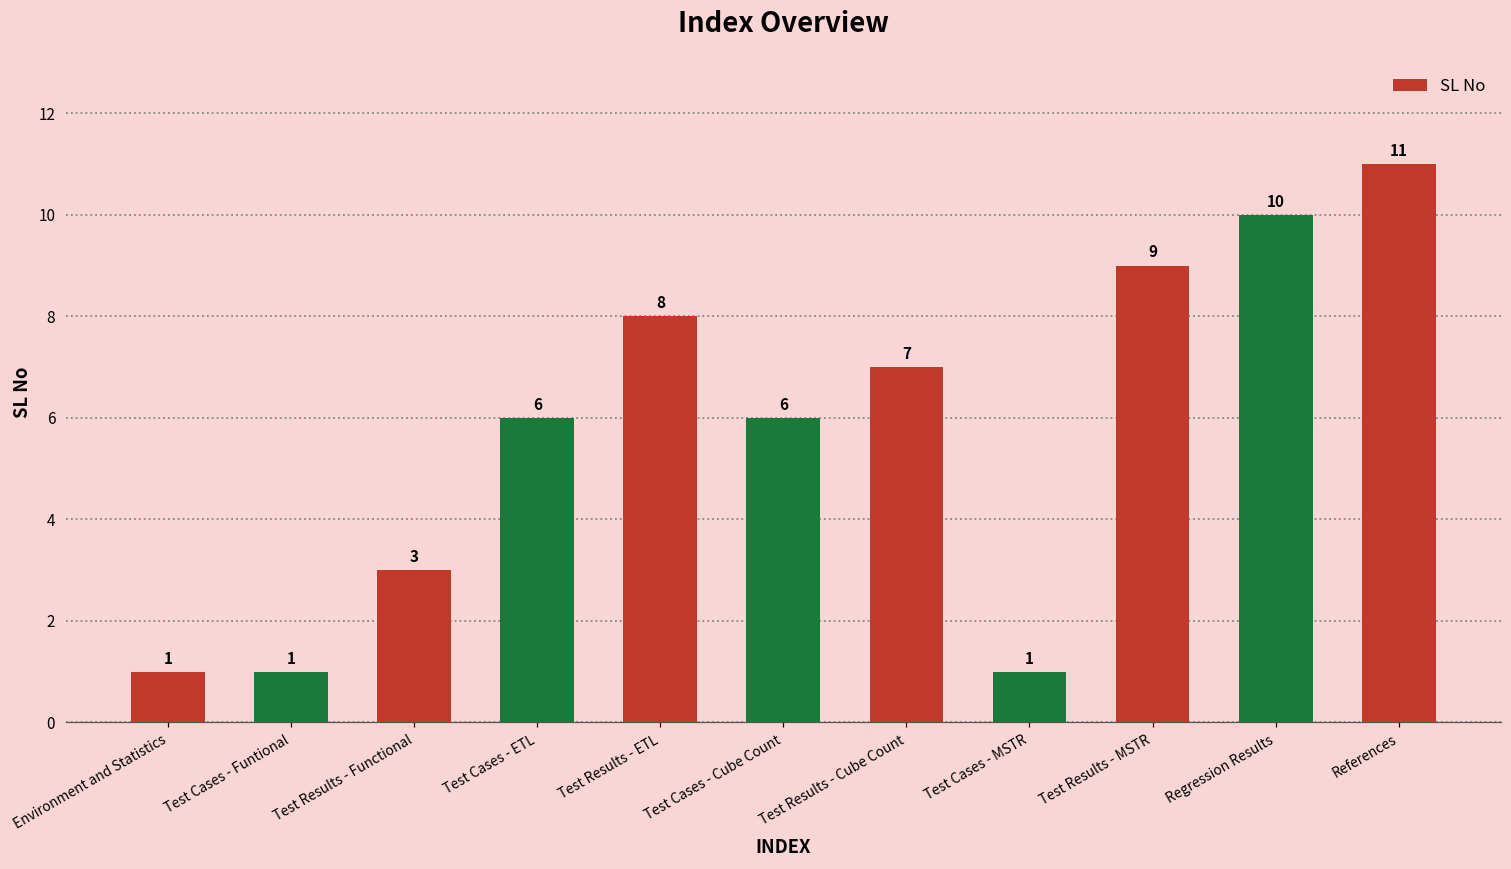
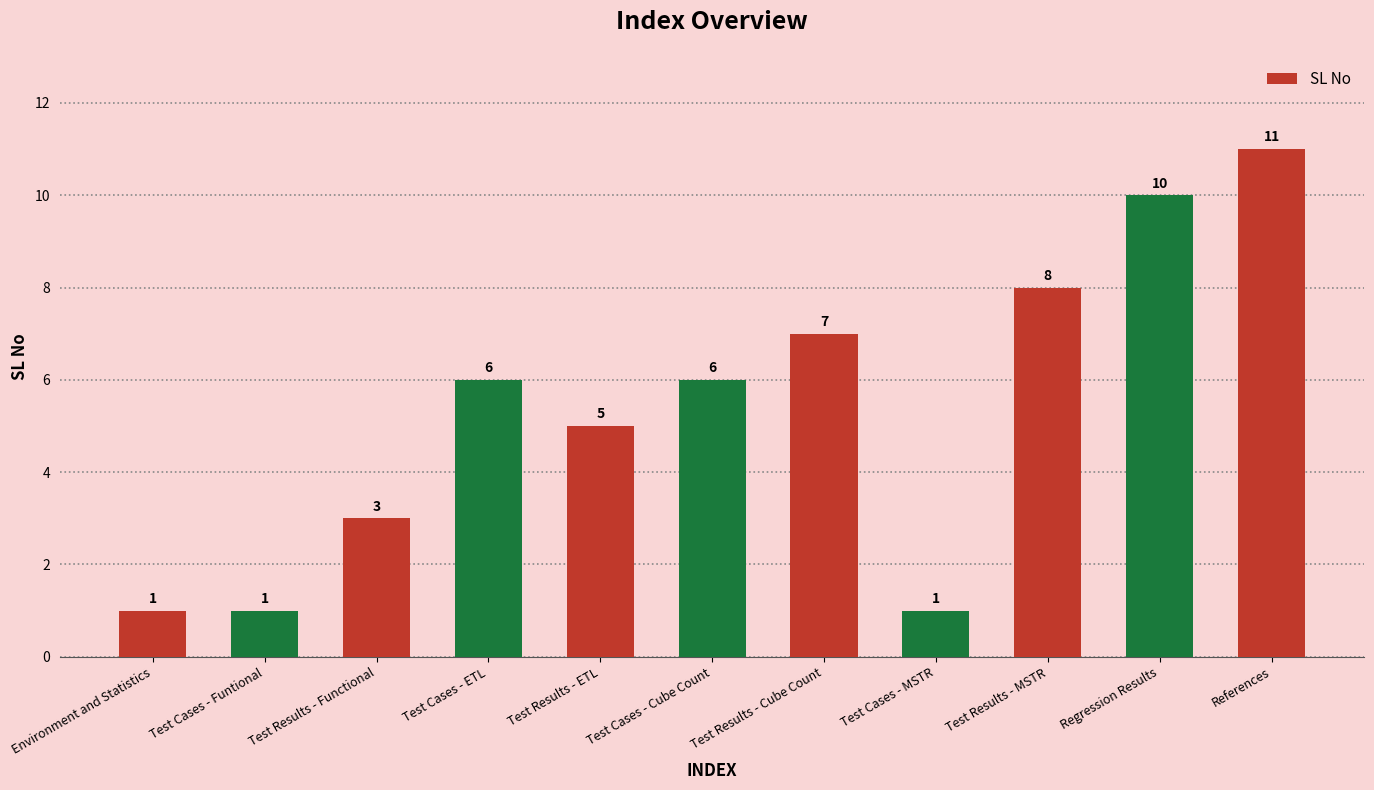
  {
    "Environment and Statistics": 1,
    "Test Cases - Funtional": 1,
    "Test Results - Functional": 3,
    "Test Cases - ETL": 6,
-   "Test Results - ETL": 8,
+   "Test Results - ETL": 5,
    "Test Cases - Cube Count": 6,
    "Test Results - Cube Count": 7,
    "Test Cases - MSTR": 1,
-   "Test Results - MSTR": 9,
+   "Test Results - MSTR": 8,
    "Regression Results": 10,
    "References": 11
  }
